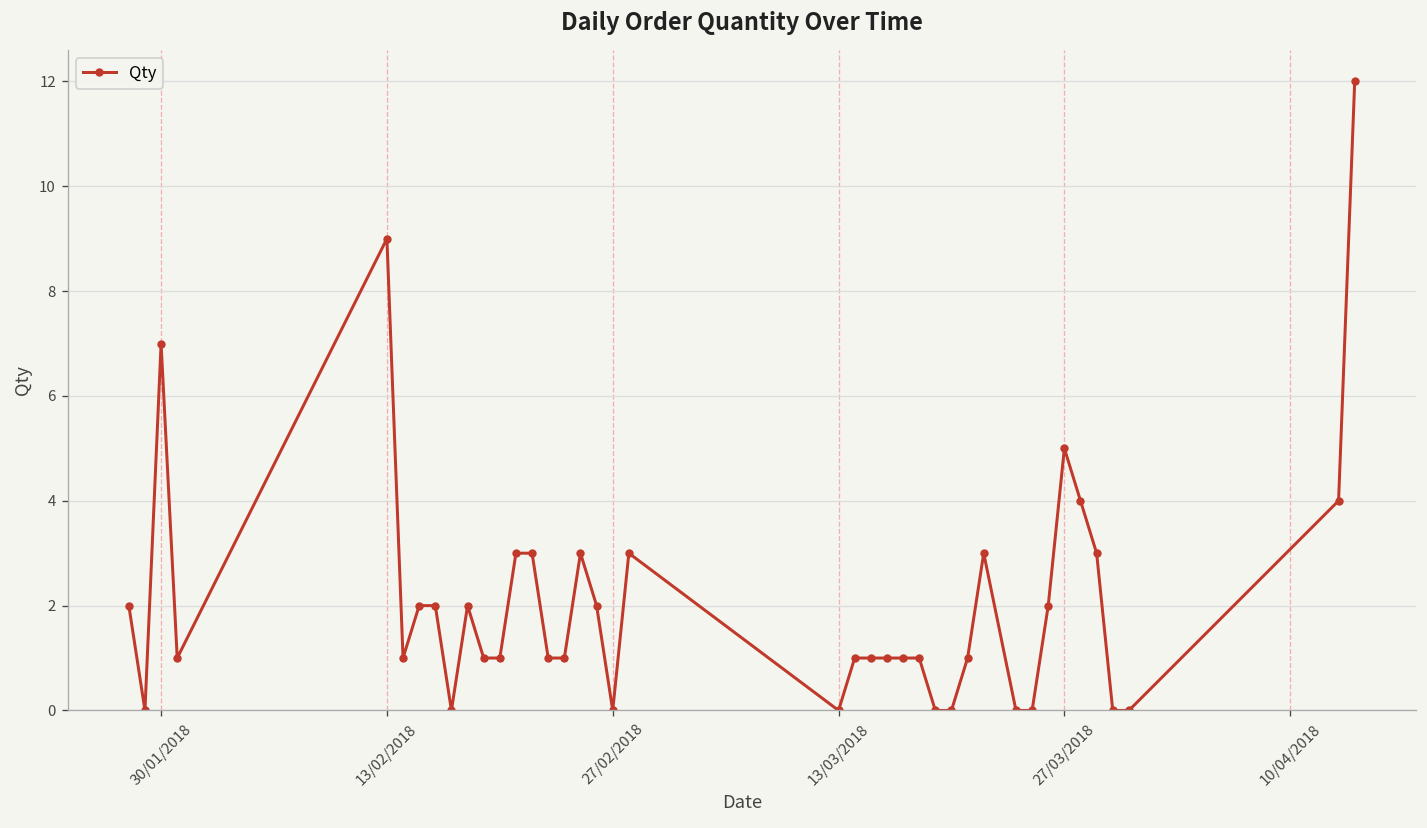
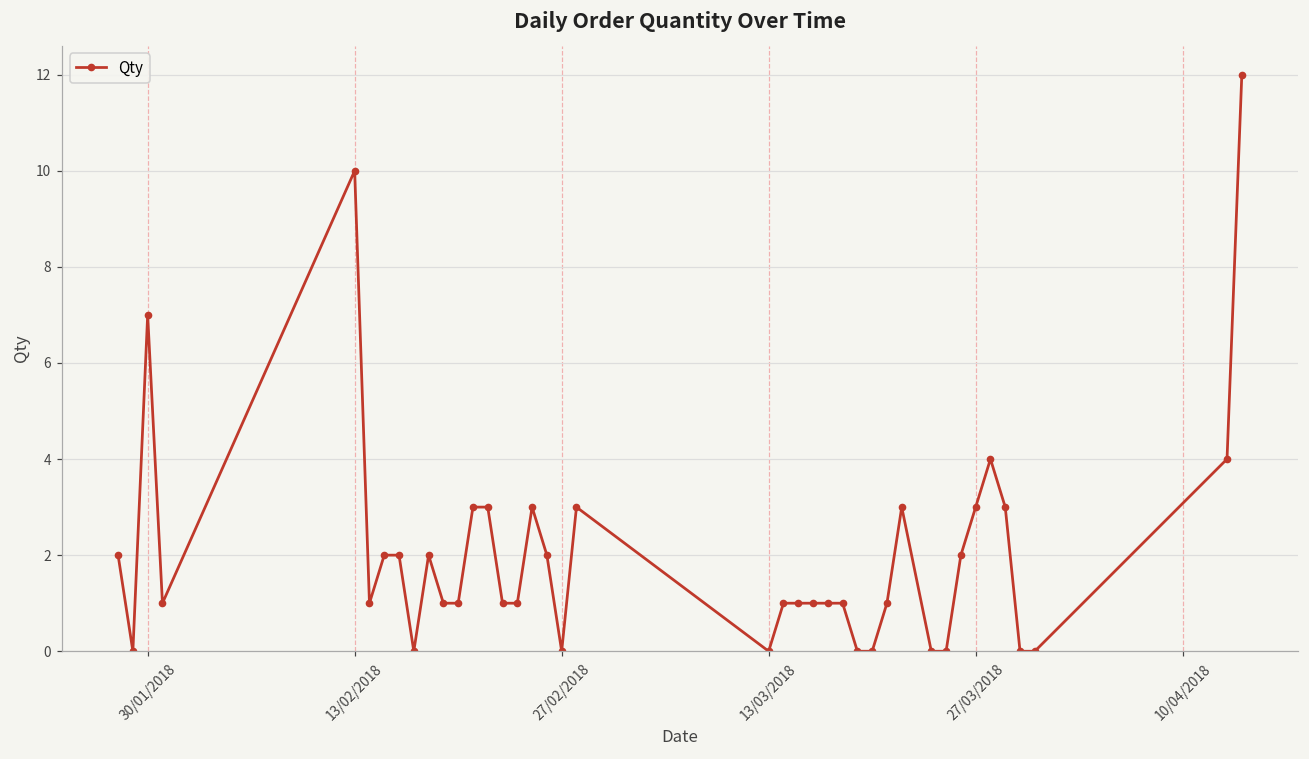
  {
    "30/01/2018": 7,
-   "13/02/2018": 9,
+   "13/02/2018": 10,
    "27/02/2018": 0,
    "13/03/2018": 0,
-   "27/03/2018": 5
+   "27/03/2018": 3
  }
